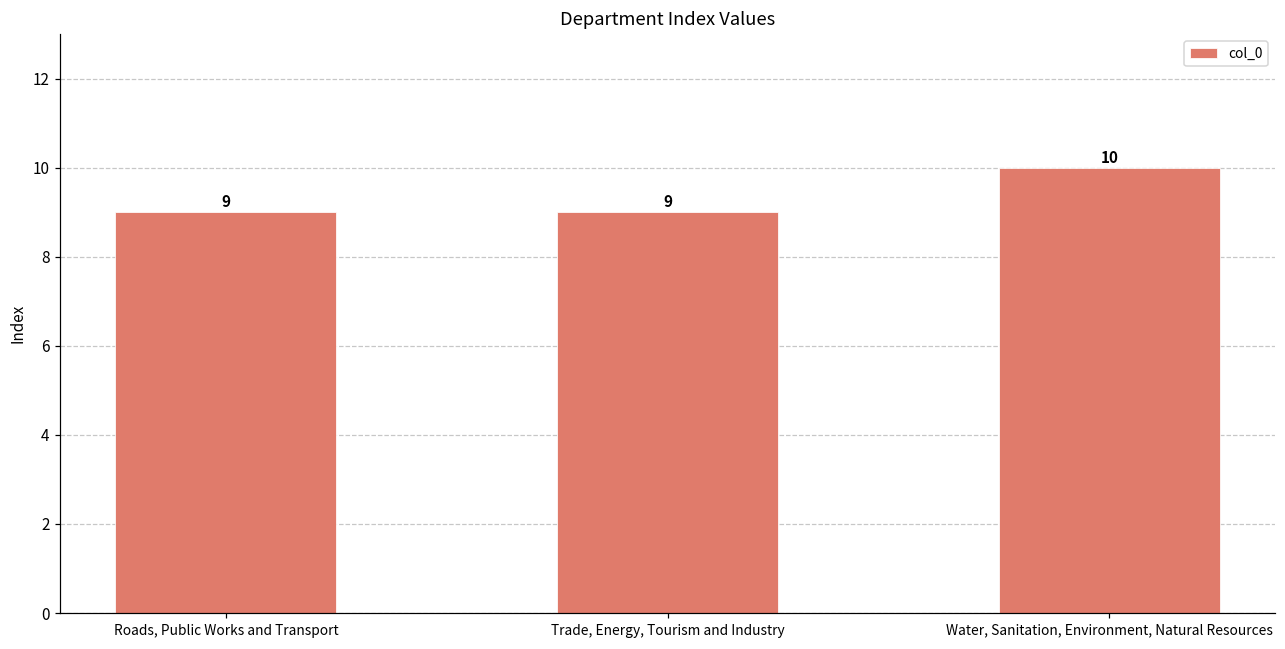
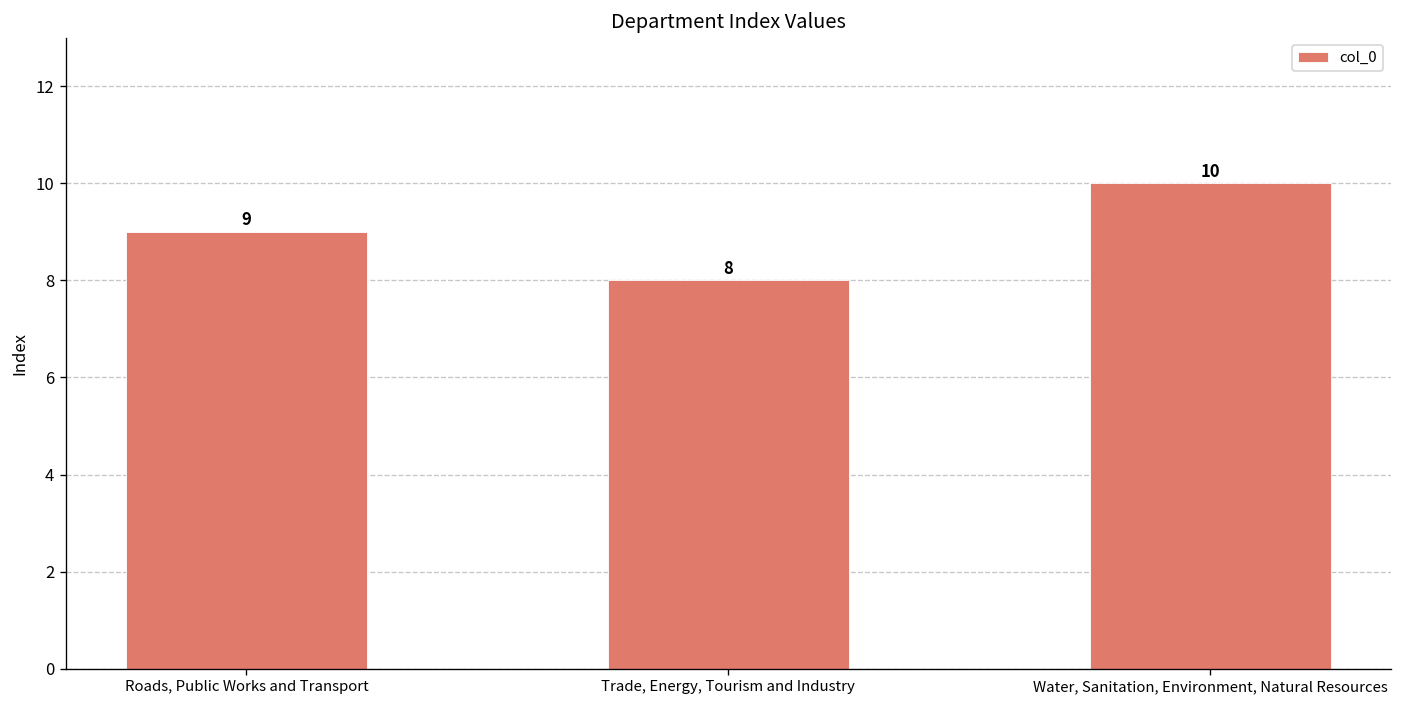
  {
    "Roads, Public Works and Transport": 9,
-   "Trade, Energy, Tourism and Industry": 9,
+   "Trade, Energy, Tourism and Industry": 8,
    "Water, Sanitation, Environment, Natural Resources": 10
  }
